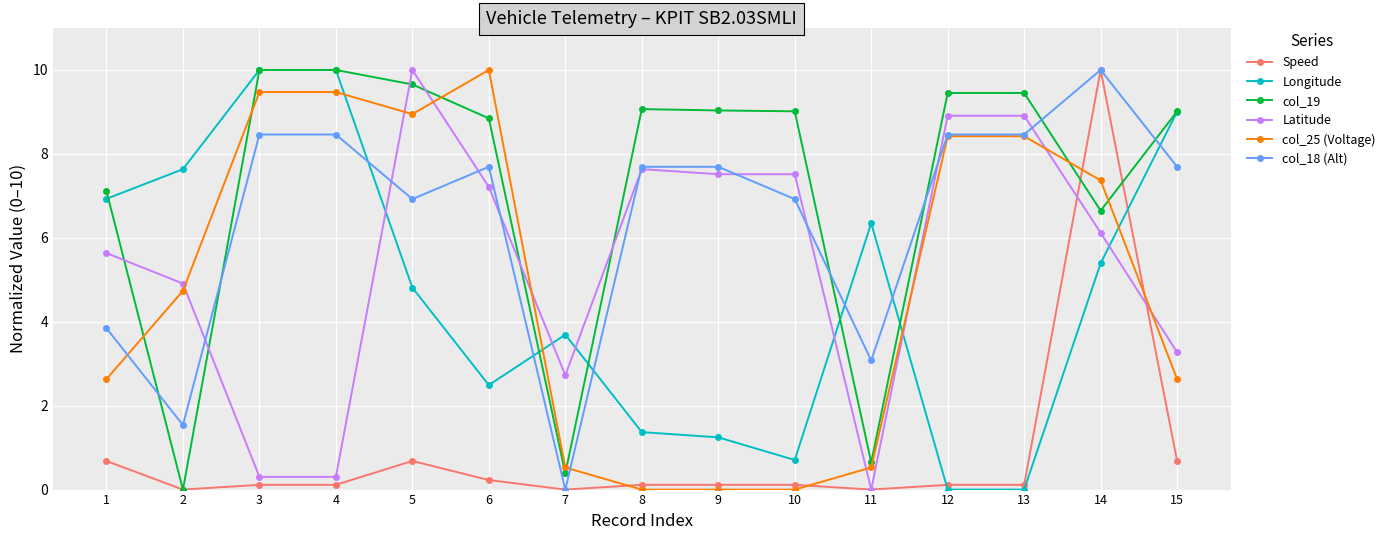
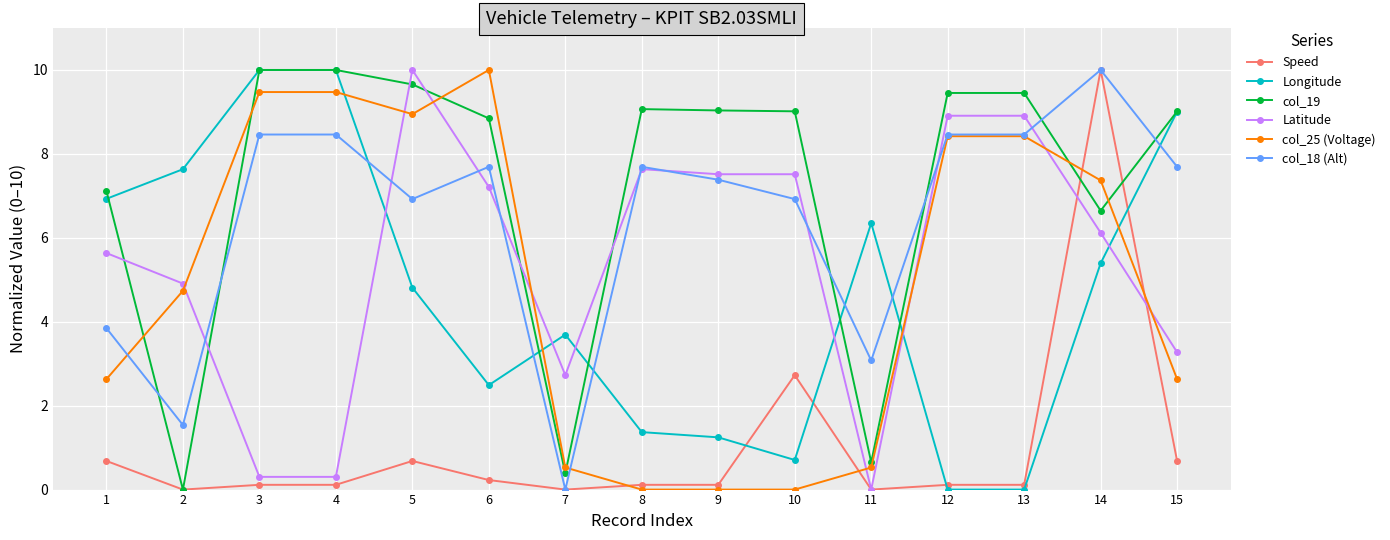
  {
    "Speed": {
      "1": 0.7,
      "3": 0.1,
      "4": 0.1,
      "5": 0.7,
      "6": 0.2,
      "8": 0.1,
      "9": 0.1,
-     "10": 0.1,
+     "10": 2.7,
      "12": 0.1,
      "13": 0.1,
      "15": 0.7
    },
    "Longitude": {
      "1": 6.9,
      "2": 7.6,
      "5": 4.8,
      "6": 2.5,
      "7": 3.7,
      "8": 1.4,
      "9": 1.2,
      "10": 0.7,
      "11": 6.3,
      "12": 0.0,
      "13": 0.0,
      "14": 5.4
    },
    "col_19": {
      "1": 7.1,
      "5": 9.7,
      "6": 8.8,
      "7": 0.4,
      "8": 9.1,
      "9": 9.0,
      "10": 9.0,
      "11": 0.6,
      "12": 9.5,
      "13": 9.5,
      "14": 6.6
    },
    "Latitude": {
      "1": 5.6,
      "2": 4.9,
      "3": 0.3,
      "4": 0.3,
      "5": 10.0,
      "6": 7.2,
      "7": 2.7,
      "9": 7.5,
      "10": 7.5,
      "12": 8.9,
      "13": 8.9,
      "14": 6.1,
      "15": 3.3
    },
    "col_25 (Voltage)": {
      "1": 2.6,
      "2": 4.7,
      "3": 9.5,
      "4": 9.5,
      "5": 8.9,
      "6": 10.0,
      "7": 0.5,
      "8": 0.0,
      "9": 0.0,
      "10": 0.0,
      "11": 0.5,
      "14": 7.4,
      "15": 2.6
    },
    "col_18 (Alt)": {
      "1": 3.8,
      "2": 1.5,
      "3": 8.5,
      "4": 8.5,
      "5": 6.9,
      "6": 7.7,
-     "9": 7.7,
+     "9": 7.4,
      "10": 6.9,
      "11": 3.1,
      "15": 7.7
    }
  }
